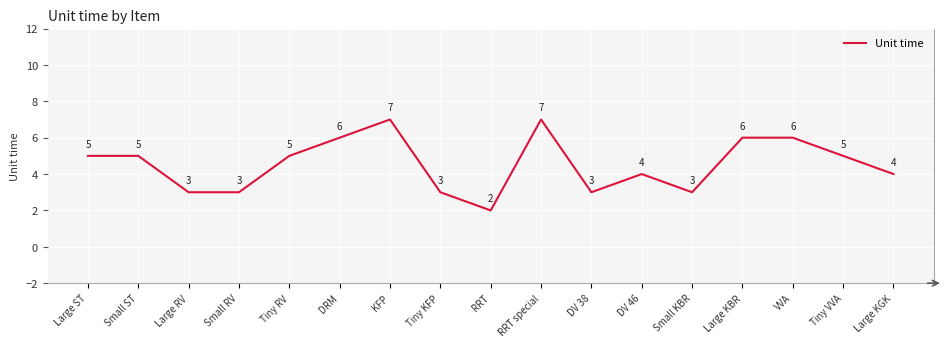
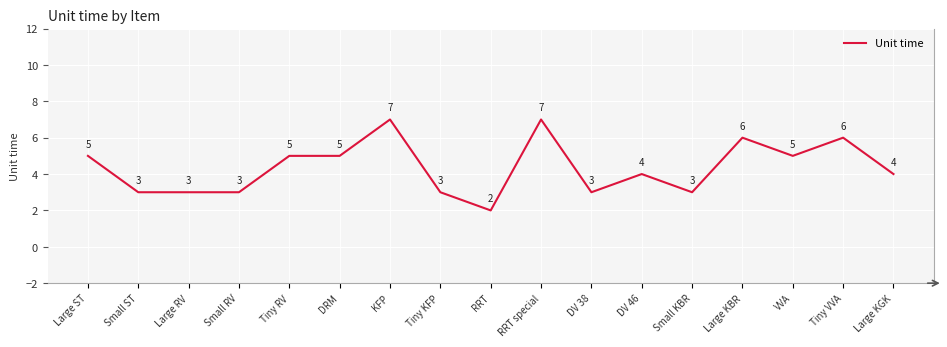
  {
    "Large ST": 5,
-   "Small ST": 5,
+   "Small ST": 3,
    "Large RV": 3,
    "Small RV": 3,
    "Tiny RV": 5,
-   "DRM": 6,
+   "DRM": 5,
    "KFP": 7,
    "Tiny KFP": 3,
    "RRT": 2,
    "RRT special": 7,
    "DV 38": 3,
    "DV 46": 4,
    "Small KBR": 3,
    "Large KBR": 6,
-   "VVA": 6,
-   "Tiny VVA": 5,
+   "VVA": 5,
+   "Tiny VVA": 6,
    "Large KGK": 4
  }
